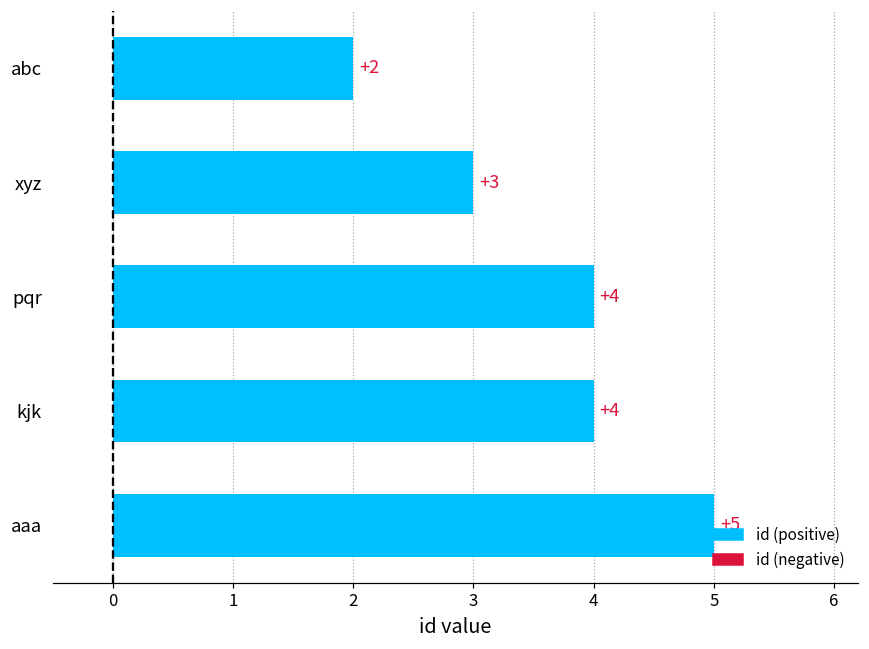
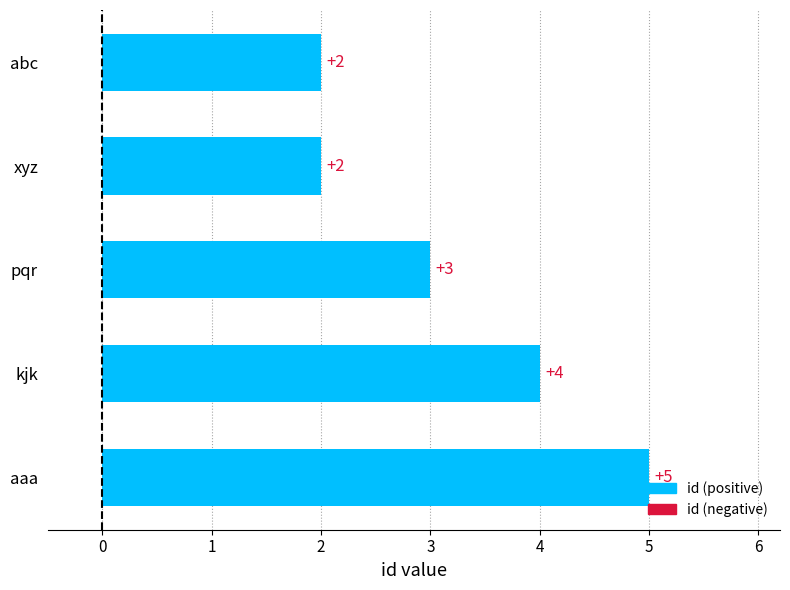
  {
    "abc": "+2",
-   "xyz": "+3",
-   "pqr": "+4",
+   "xyz": "+2",
+   "pqr": "+3",
    "kjk": "+4",
    "aaa": "+5"
  }
